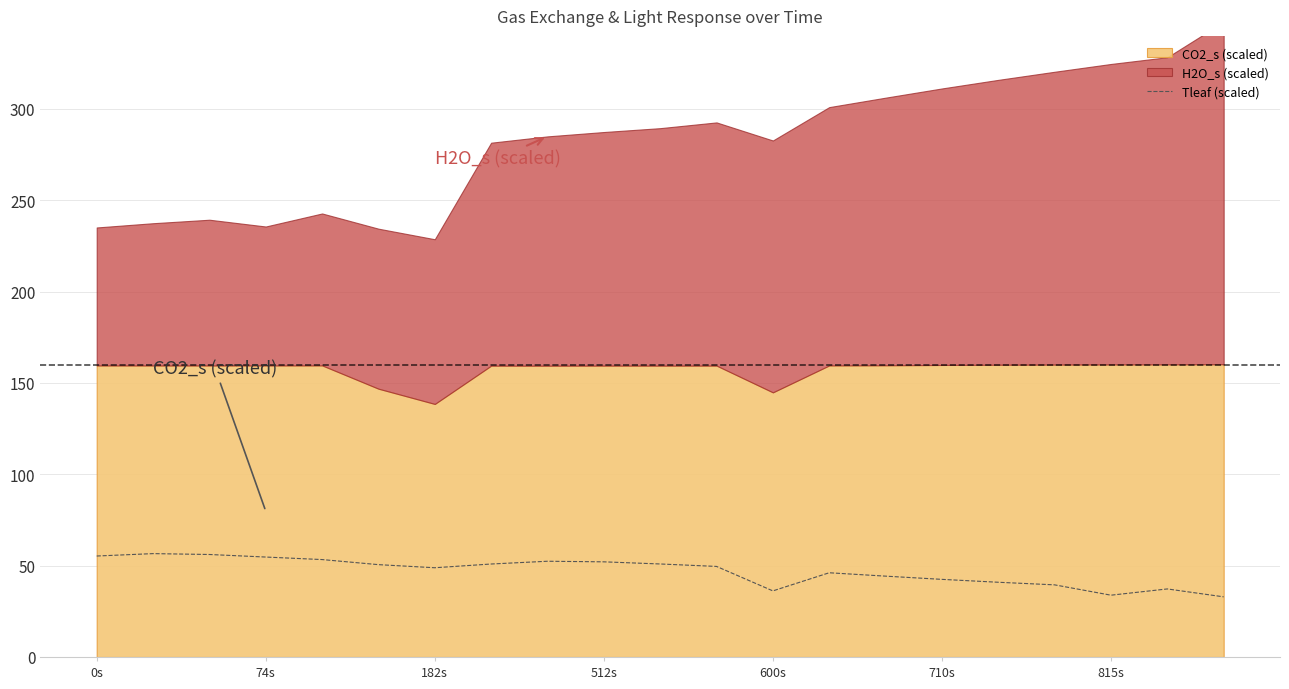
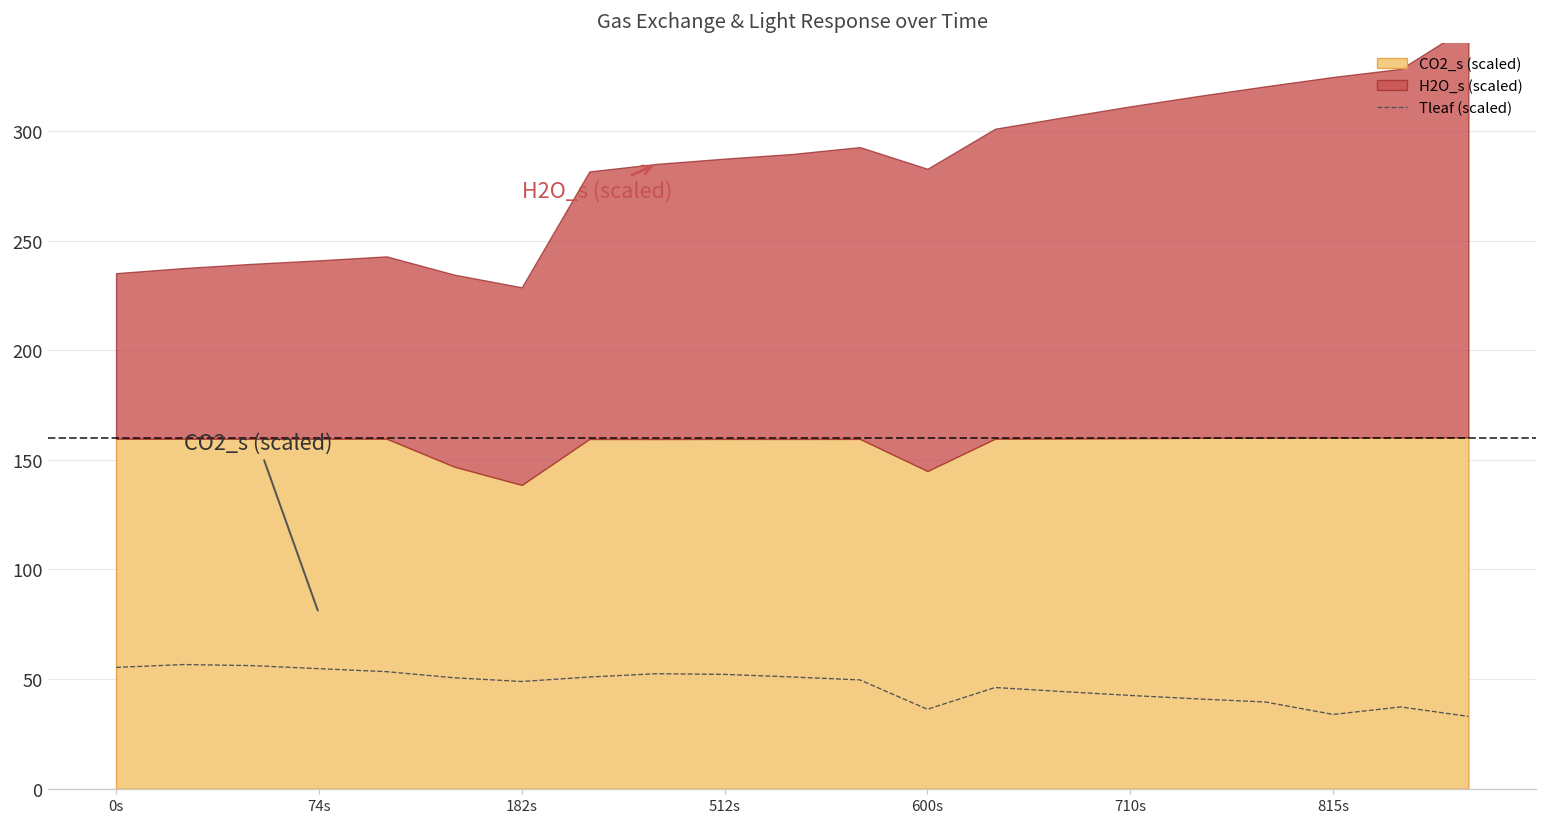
  {
    "Tleaf (scaled)": {
      "0s": 55,
      "74s": 55,
      "182s": 49,
      "512s": 52,
      "600s": 36,
      "710s": 42,
      "815s": 34
    },
    "CO2_s (scaled)": {
      "0s": 160,
      "74s": 160,
      "182s": 139,
      "512s": 160,
      "600s": 145,
      "710s": 160,
      "815s": 160
    },
    "H2O_s (scaled)": {
      "0s": 76,
-     "74s": 76,
+     "74s": 81,
      "182s": 90,
      "512s": 128,
      "600s": 138,
      "710s": 151,
      "815s": 164
    }
  }
